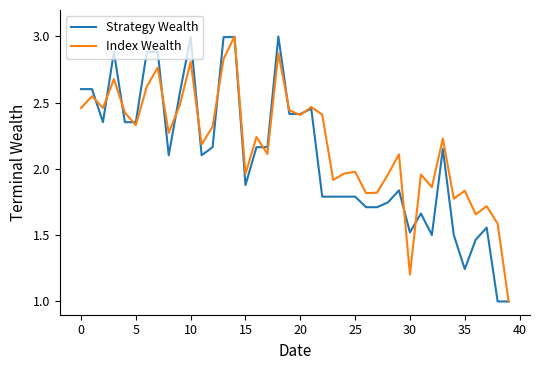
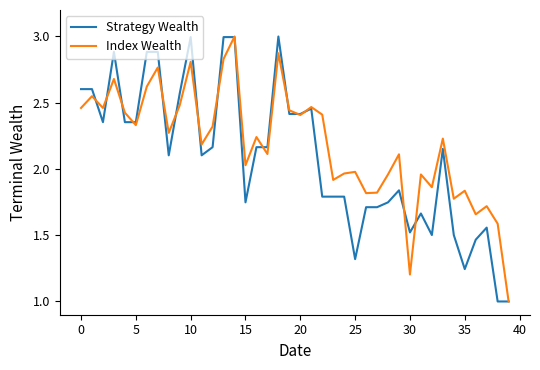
  {
    "Strategy Wealth": {
      "0": 2.60,
      "5": 2.35,
-     "15": 1.88,
-     "25": 1.79,
+     "15": 1.75,
+     "25": 1.32,
      "30": 1.52,
      "35": 1.24
    },
    "Index Wealth": {
      "0": 2.46,
      "5": 2.33,
      "10": 2.81,
-     "15": 1.96,
+     "15": 2.03,
      "25": 1.98,
      "30": 1.20,
      "35": 1.84
    }
  }
